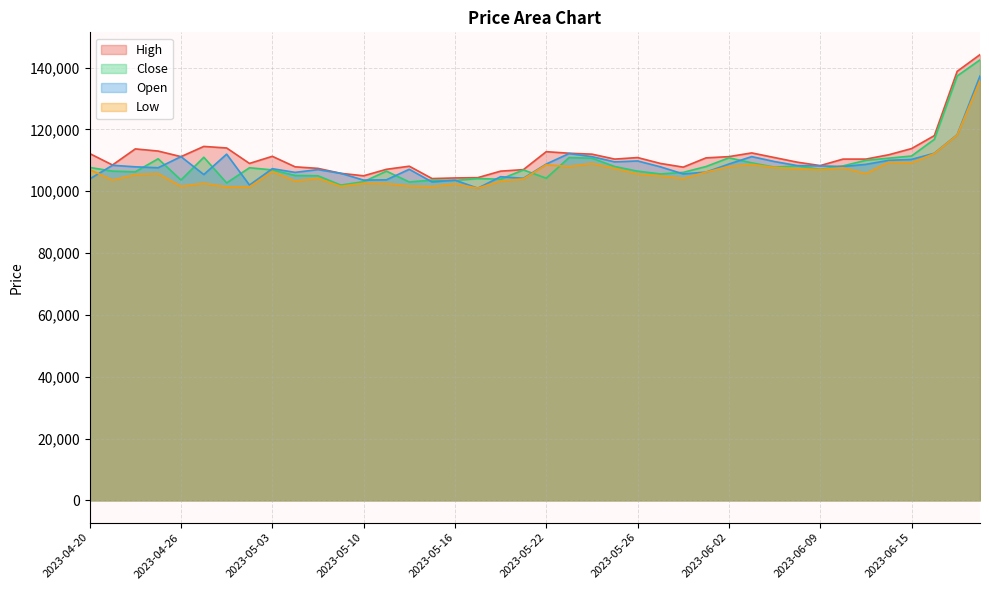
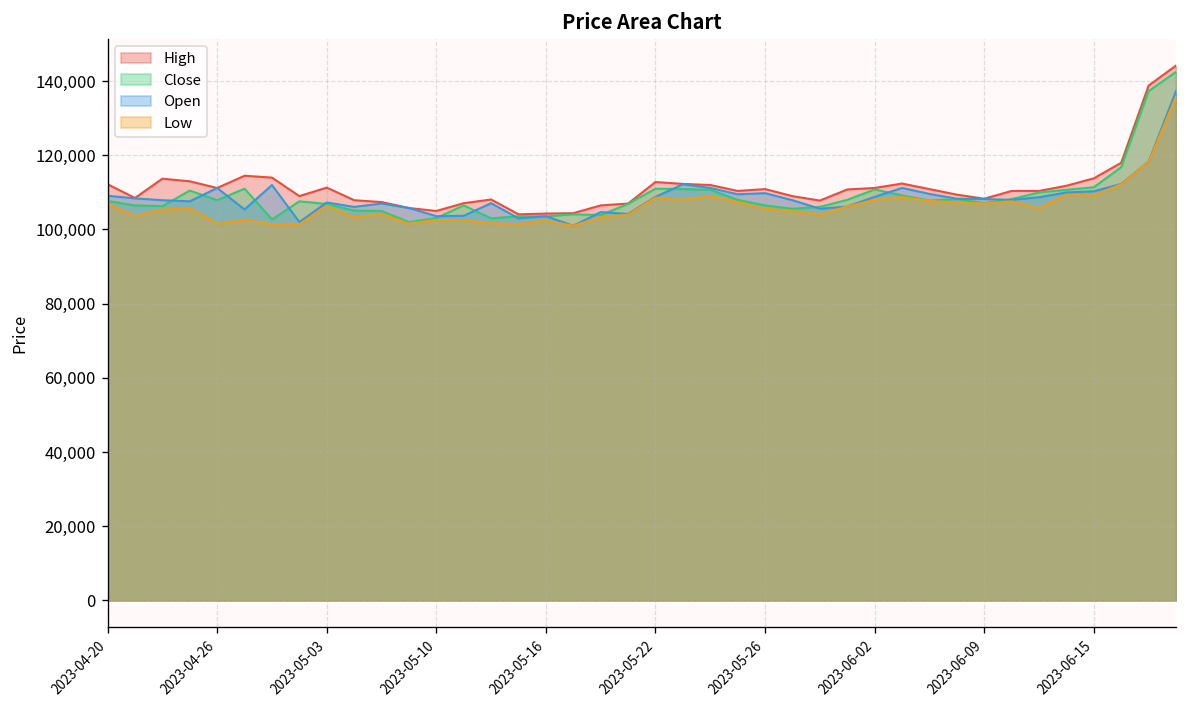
  {
    "Close": {
-     "2023-04-26": "104,000",
-     "2023-05-22": "104,000",
+     "2023-04-26": "108,000",
+     "2023-05-22": "111,000",
      "2023-05-26": "107,000",
      "2023-06-15": "111,000"
    },
    "Open": {
-     "2023-04-20": "104,000",
+     "2023-04-20": "109,000",
      "2023-05-26": "110,000",
      "2023-06-15": "110,000"
    }
  }
